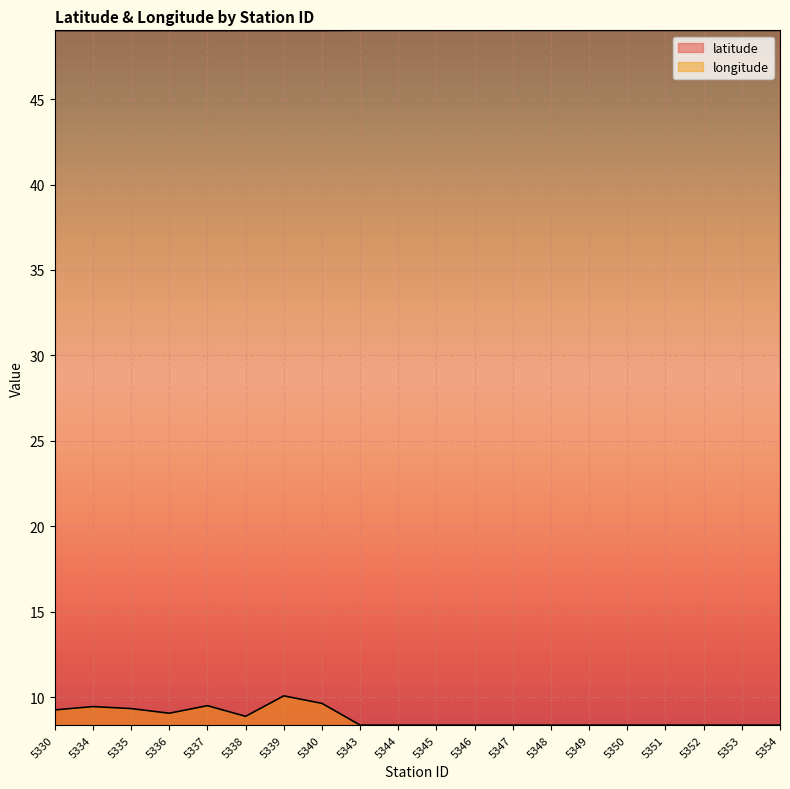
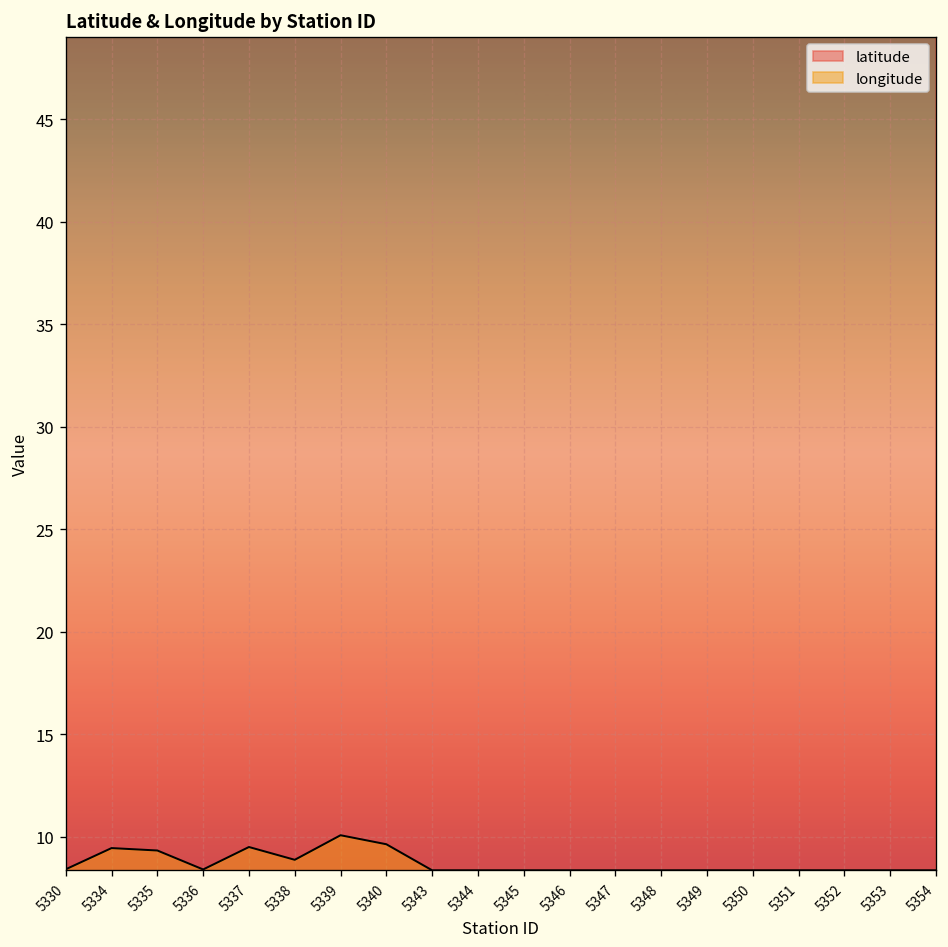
  {
    "latitude": {
      "5330": 49.0,
      "5334": 49.0,
      "5335": 49.0,
      "5336": 49.0,
      "5337": 49.0,
      "5338": 49.0,
      "5339": 49.0,
      "5340": 49.0,
      "5343": 49.0,
      "5344": 49.0,
      "5345": 49.0,
      "5346": 49.0,
      "5347": 49.0,
      "5348": 49.0,
      "5349": 49.0,
      "5350": 49.0,
      "5351": 49.0,
      "5352": 49.0,
      "5353": 49.0,
      "5354": 49.0
    },
    "longitude": {
-     "5330": 9.3,
+     "5330": 8.4,
      "5334": 9.5,
      "5335": 9.3,
-     "5336": 9.1,
+     "5336": 8.4,
      "5337": 9.5,
      "5338": 8.9,
      "5339": 10.1,
      "5340": 9.6,
      "5343": 8.4,
      "5344": 8.4,
      "5345": 8.4,
      "5346": 8.4,
      "5347": 8.4,
      "5348": 8.4,
      "5349": 8.4,
      "5350": 8.4,
      "5351": 8.4,
      "5352": 8.4,
      "5353": 8.4,
      "5354": 8.4
    }
  }
